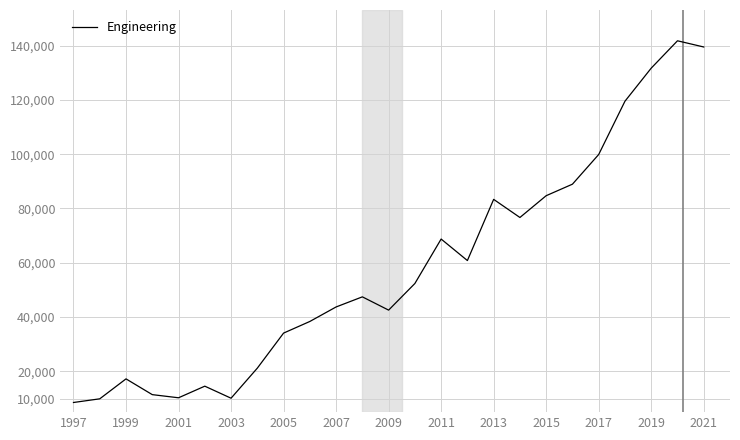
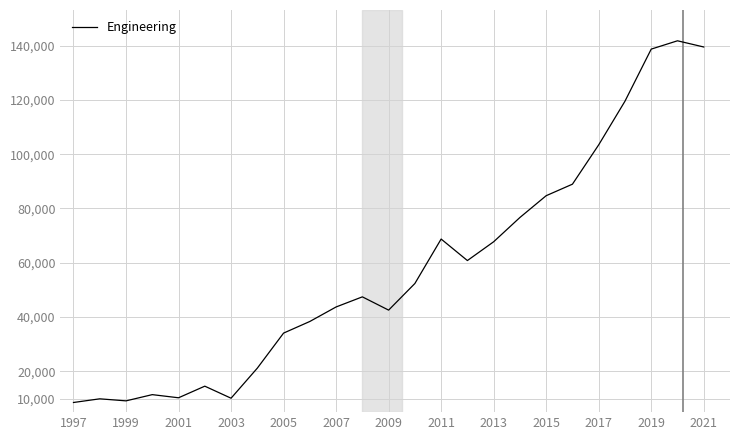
  {
    "1997": "9,000",
-   "1999": "17,000",
+   "1999": "9,000",
    "2001": "10,000",
    "2003": "10,000",
    "2005": "34,000",
    "2007": "44,000",
    "2009": "43,000",
    "2011": "69,000",
-   "2013": "83,000",
+   "2013": "68,000",
    "2015": "85,000",
-   "2017": "100,000",
-   "2019": "132,000",
+   "2017": "103,000",
+   "2019": "139,000",
    "2021": "139,000"
  }
